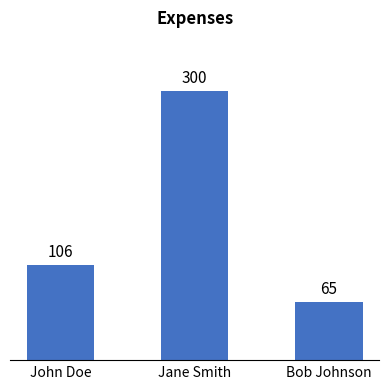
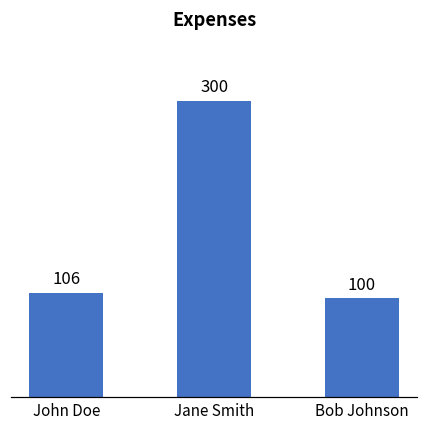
  {
    "John Doe": 106,
    "Jane Smith": 300,
-   "Bob Johnson": 65
+   "Bob Johnson": 100
  }
